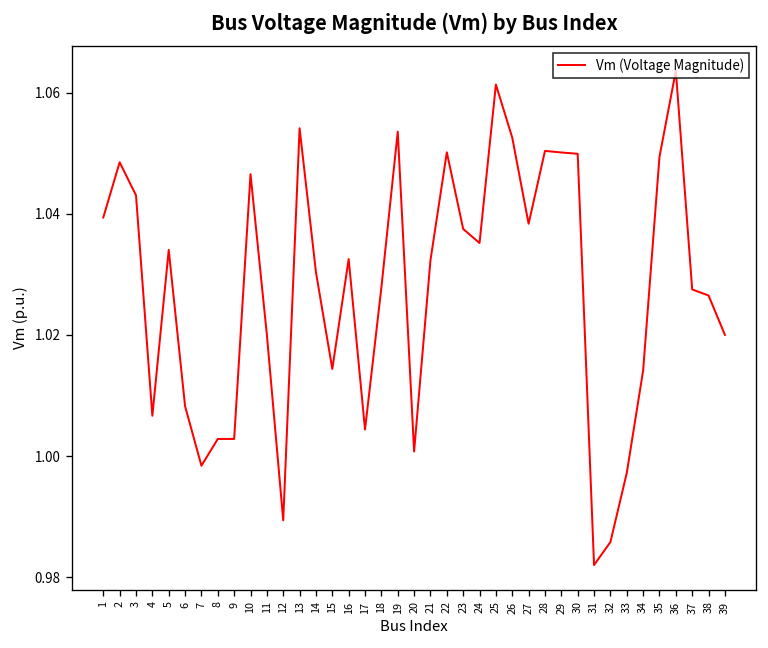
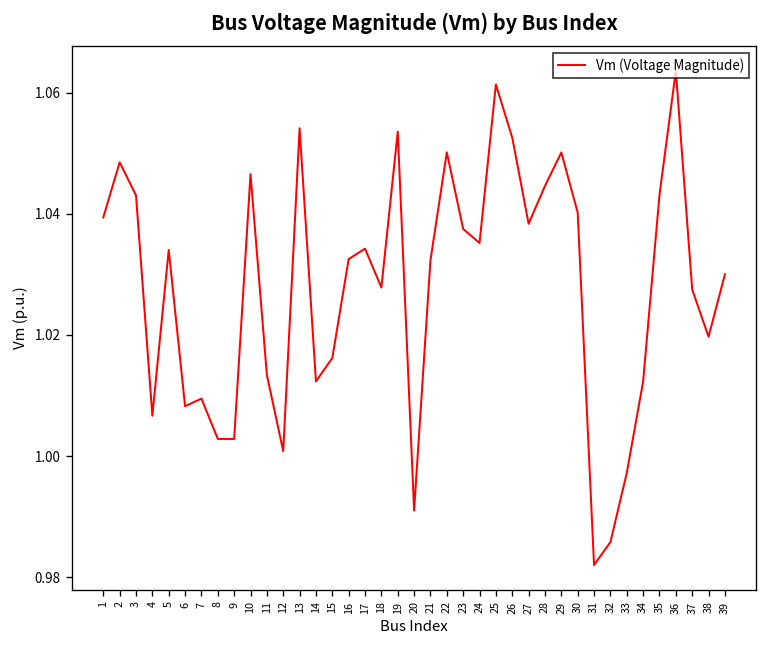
  {
    "1": 1.039,
    "2": 1.048,
    "3": 1.043,
    "4": 1.007,
    "5": 1.034,
    "6": 1.008,
-   "7": 0.998,
+   "7": 1.009,
    "8": 1.003,
    "9": 1.003,
    "10": 1.047,
-   "11": 1.020,
-   "12": 0.989,
+   "11": 1.013,
+   "12": 1.001,
    "13": 1.054,
-   "14": 1.030,
-   "15": 1.014,
+   "14": 1.012,
+   "15": 1.016,
    "16": 1.033,
-   "17": 1.004,
+   "17": 1.034,
    "18": 1.028,
    "19": 1.054,
-   "20": 1.001,
+   "20": 0.991,
    "21": 1.032,
    "22": 1.050,
    "23": 1.037,
    "24": 1.035,
    "25": 1.061,
    "26": 1.053,
    "27": 1.038,
-   "28": 1.050,
+   "28": 1.045,
    "29": 1.050,
-   "30": 1.050,
+   "30": 1.040,
    "31": 0.982,
    "32": 0.986,
    "33": 0.997,
-   "34": 1.014,
-   "35": 1.049,
+   "34": 1.012,
+   "35": 1.043,
    "37": 1.028,
-   "38": 1.027,
-   "39": 1.02
+   "38": 1.020,
+   "39": 1.03
  }
